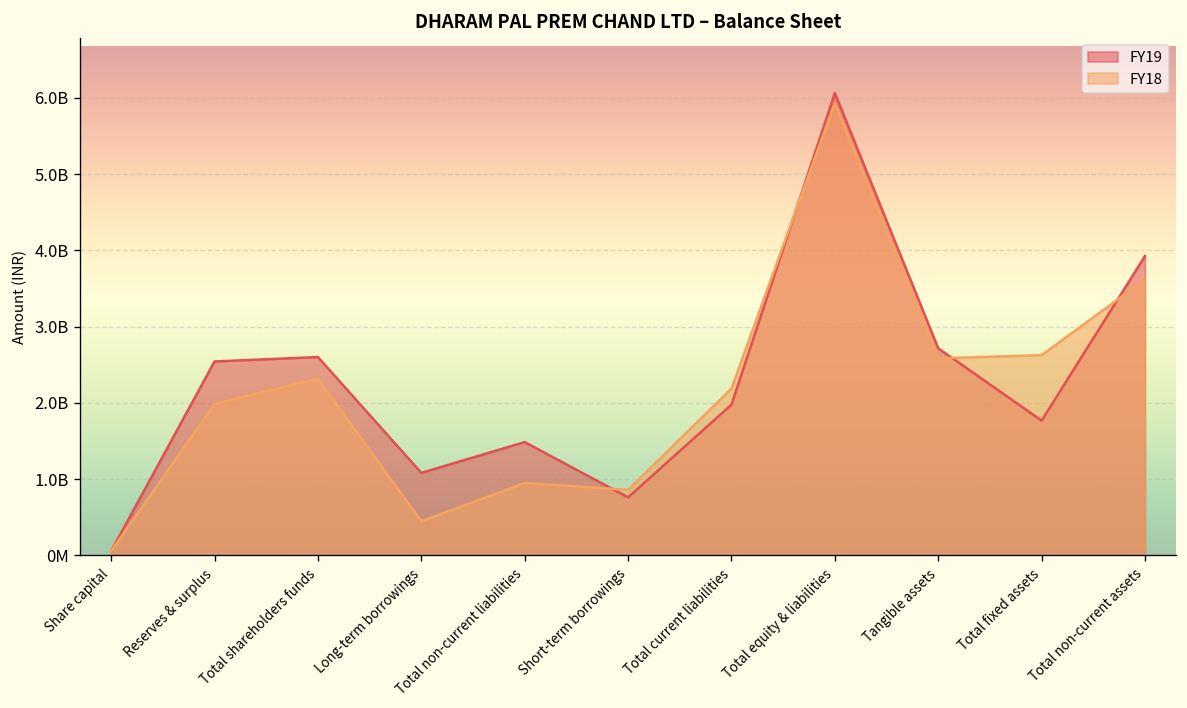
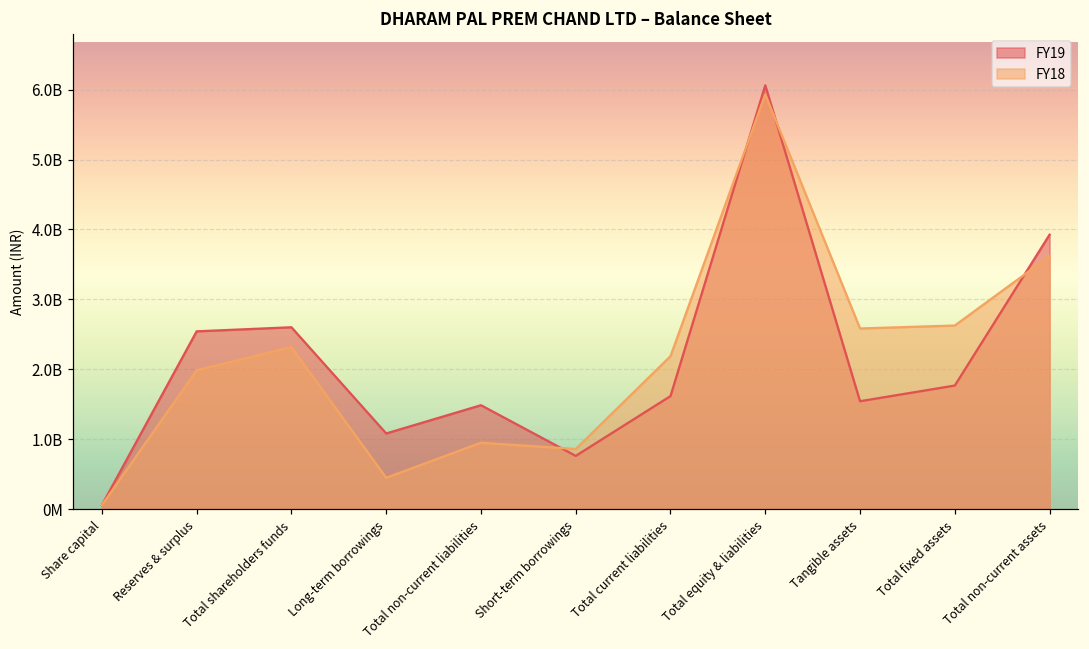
  {
    "FY19": {
      "Reserves & surplus": 2500000000,
      "Total shareholders funds": 2600000000,
      "Long-term borrowings": 1100000000,
      "Total non-current liabilities": 1500000000,
      "Short-term borrowings": 800000000,
-     "Total current liabilities": 2000000000,
+     "Total current liabilities": 1600000000,
      "Total equity & liabilities": 6100000000,
-     "Tangible assets": 2700000000,
+     "Tangible assets": 1500000000,
      "Total fixed assets": 1800000000,
      "Total non-current assets": 3900000000
    },
    "FY18": {
      "Reserves & surplus": 2000000000,
      "Total shareholders funds": 2300000000,
      "Long-term borrowings": 400000000,
      "Total non-current liabilities": 1000000000,
      "Short-term borrowings": 900000000,
      "Total current liabilities": 2200000000,
      "Total equity & liabilities": 5900000000,
      "Tangible assets": 2600000000,
      "Total fixed assets": 2600000000,
      "Total non-current assets": 3600000000
    }
  }
